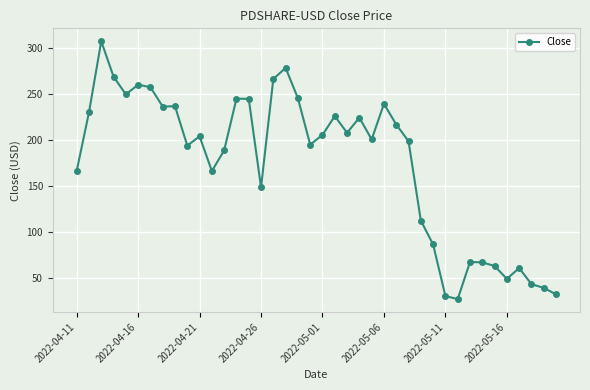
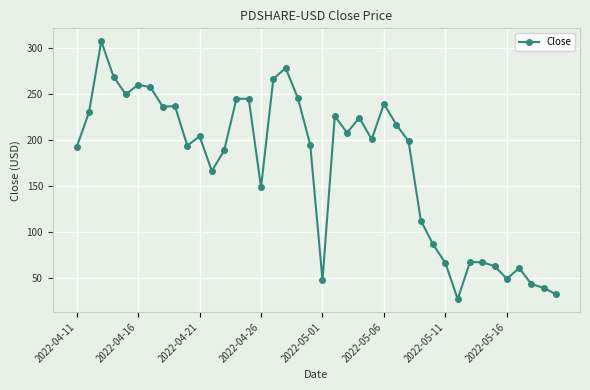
  {
-   "2022-04-11": 170,
+   "2022-04-11": 190,
    "2022-04-16": 260,
    "2022-04-21": 200,
    "2022-04-26": 150,
-   "2022-05-01": 210,
+   "2022-05-01": 50,
    "2022-05-06": 240,
-   "2022-05-11": 30,
+   "2022-05-11": 70,
    "2022-05-16": 50
  }
